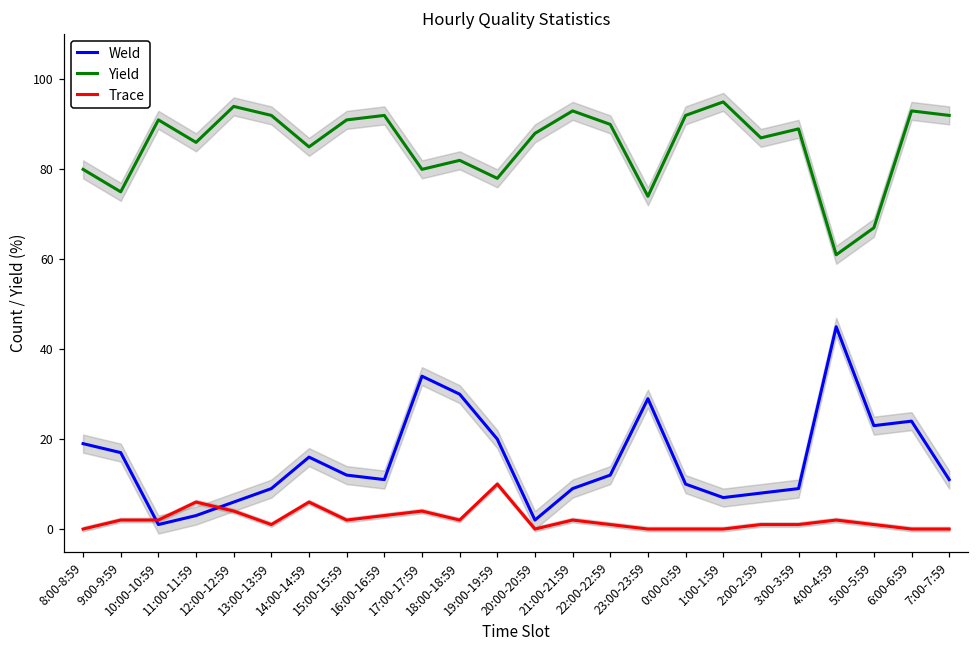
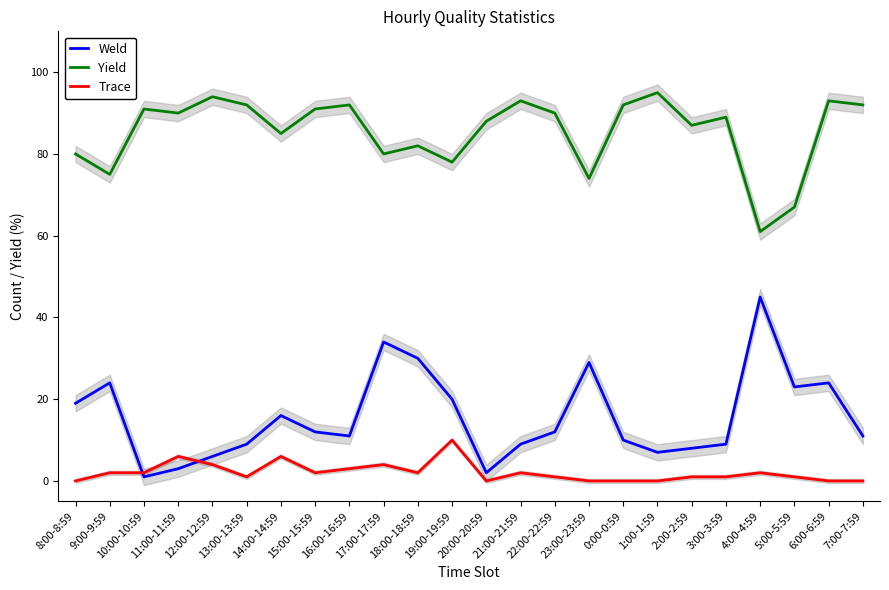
  {
    "Weld": {
      "8:00-8:59": 19,
-     "9:00-9:59": 17,
+     "9:00-9:59": 24,
      "10:00-10:59": 1,
      "11:00-11:59": 3,
      "12:00-12:59": 6,
      "13:00-13:59": 9,
      "14:00-14:59": 16,
      "15:00-15:59": 12,
      "16:00-16:59": 11,
      "17:00-17:59": 34,
      "18:00-18:59": 30,
      "19:00-19:59": 20,
      "20:00-20:59": 2,
      "21:00-21:59": 9,
      "22:00-22:59": 12,
      "23:00-23:59": 29,
      "0:00-0:59": 10,
      "1:00-1:59": 7,
      "2:00-2:59": 8,
      "3:00-3:59": 9,
      "4:00-4:59": 45,
      "5:00-5:59": 23,
      "6:00-6:59": 24,
      "7:00-7:59": 11
    },
    "Yield": {
      "8:00-8:59": 80,
      "9:00-9:59": 75,
      "10:00-10:59": 91,
-     "11:00-11:59": 86,
+     "11:00-11:59": 90,
      "12:00-12:59": 94,
      "13:00-13:59": 92,
      "14:00-14:59": 85,
      "15:00-15:59": 91,
      "16:00-16:59": 92,
      "17:00-17:59": 80,
      "18:00-18:59": 82,
      "19:00-19:59": 78,
      "20:00-20:59": 88,
      "21:00-21:59": 93,
      "22:00-22:59": 90,
      "23:00-23:59": 74,
      "0:00-0:59": 92,
      "1:00-1:59": 95,
      "2:00-2:59": 87,
      "3:00-3:59": 89,
      "4:00-4:59": 61,
      "5:00-5:59": 67,
      "6:00-6:59": 93,
      "7:00-7:59": 92
    }
  }
